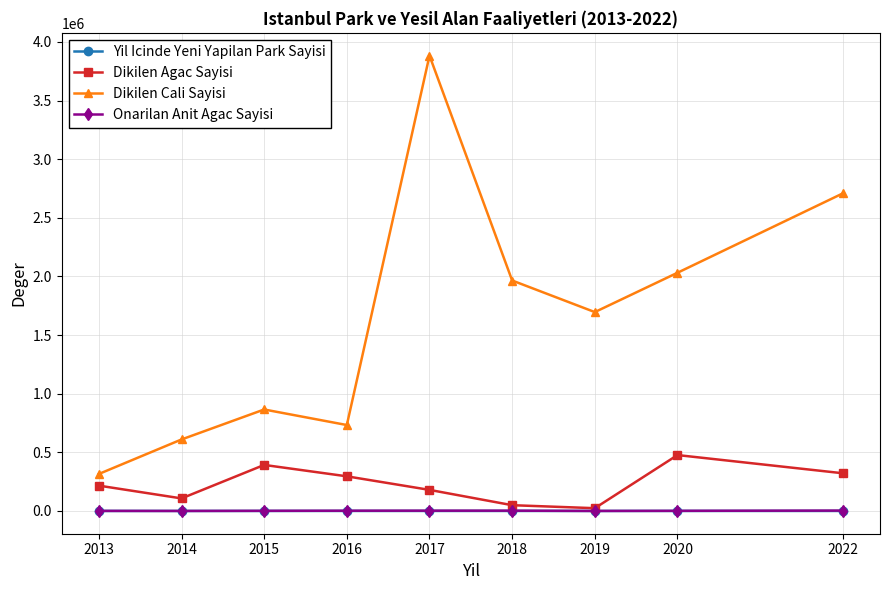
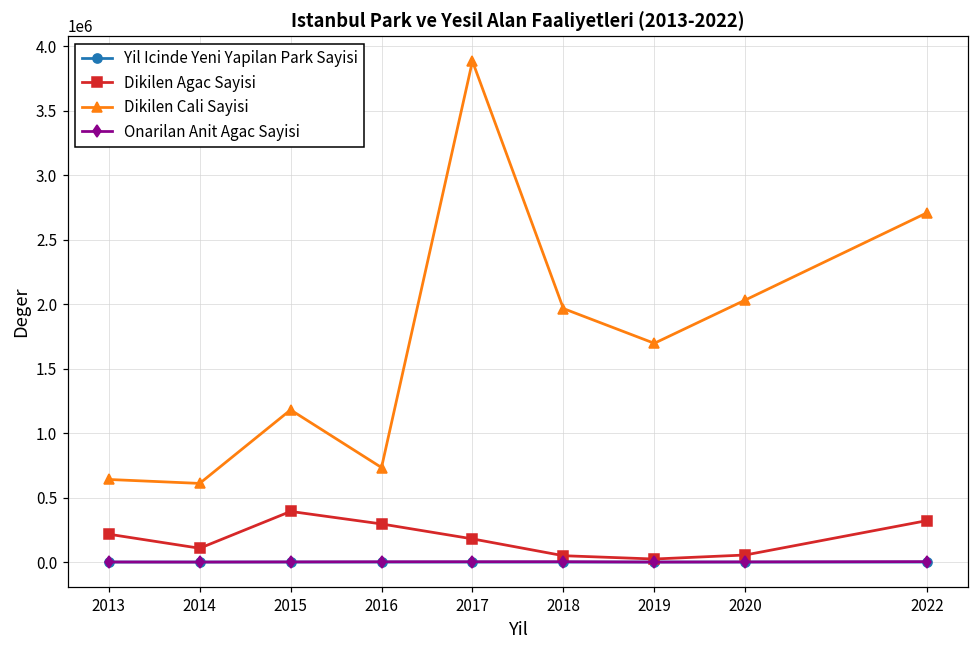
  {
    "Onarilan Anit Agac Sayisi": {
      "2013": 0,
      "2014": 0,
      "2015": 0,
      "2016": 0,
      "2017": 0,
      "2018": 0,
      "2019": 0,
      "2020": 0,
      "2022": 0
    },
    "Dikilen Agac Sayisi": {
      "2013": 220000,
      "2014": 110000,
      "2015": 390000,
      "2016": 300000,
      "2017": 180000,
      "2018": 50000,
      "2019": 20000,
-     "2020": 480000,
+     "2020": 50000,
      "2022": 320000
    },
    "Dikilen Cali Sayisi": {
-     "2013": 320000,
+     "2013": 640000,
      "2014": 610000,
-     "2015": 870000,
+     "2015": 1180000,
      "2016": 730000,
      "2017": 3880000,
      "2018": 1970000,
      "2019": 1700000,
      "2020": 2030000,
      "2022": 2710000
    }
  }
